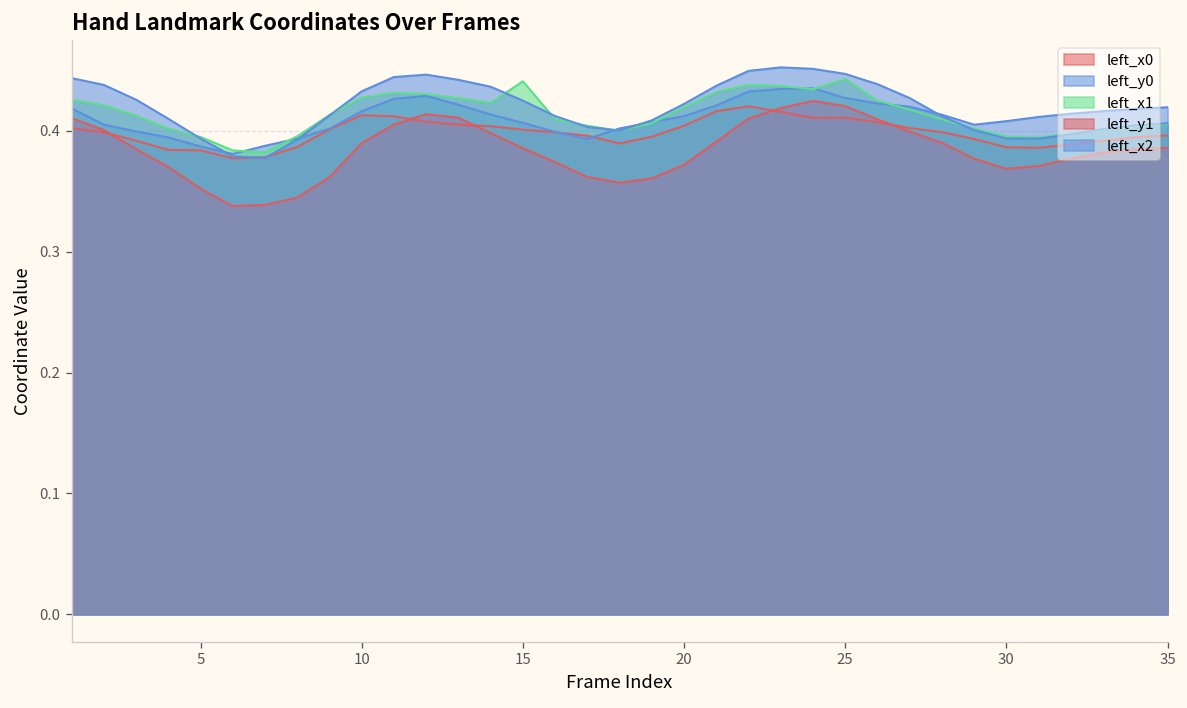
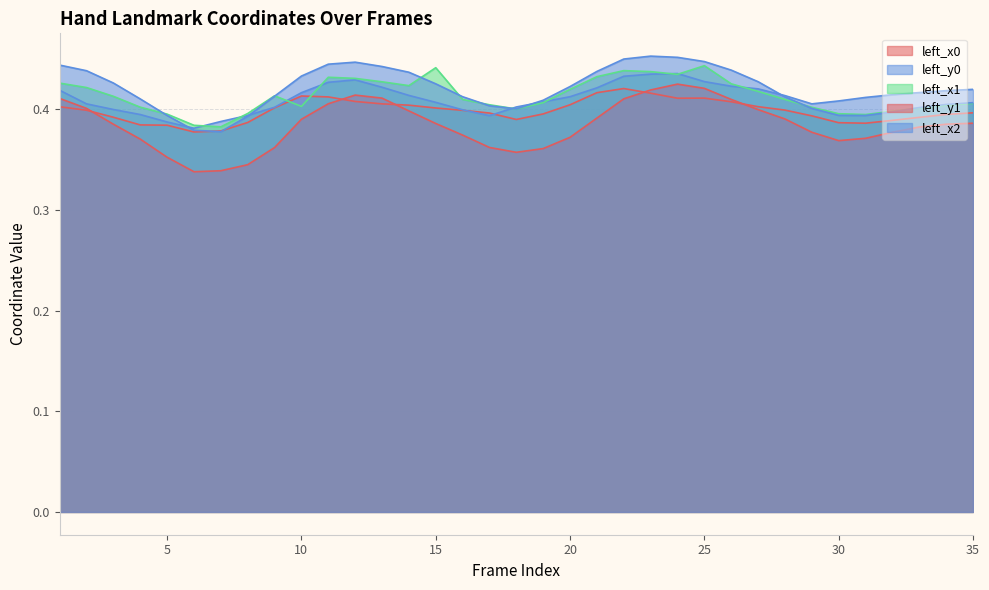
  {
    "left_x1": {
-     "10": 0.428,
+     "10": 0.403,
      "15": 0.441,
      "20": 0.420,
      "25": 0.443
    }
  }
